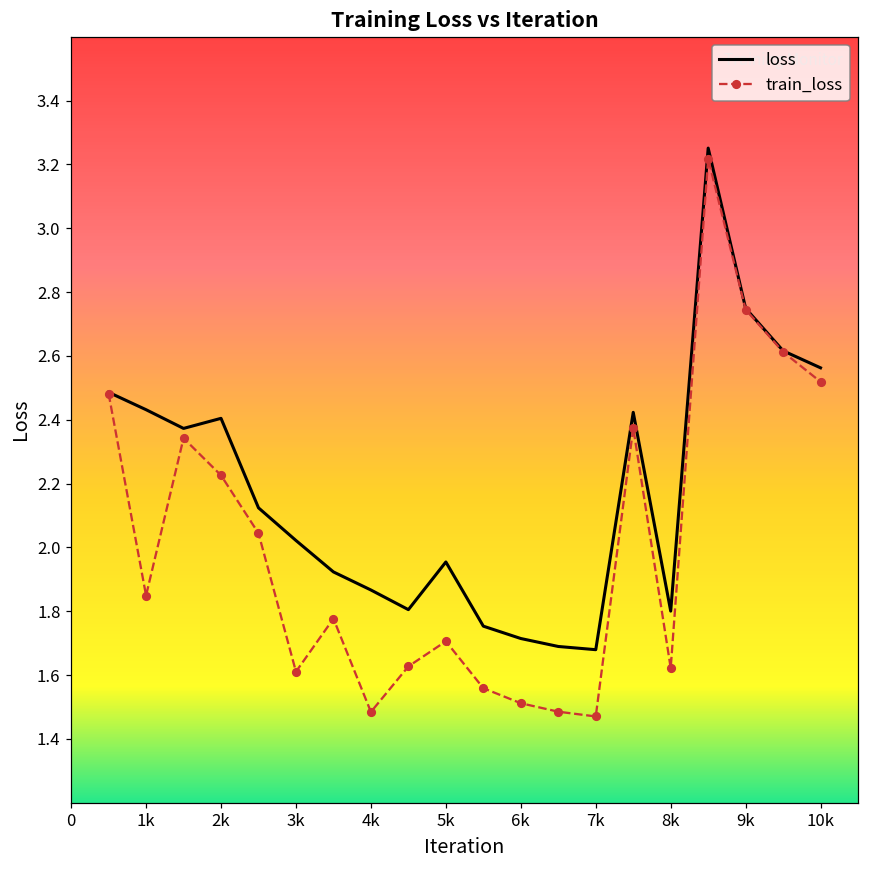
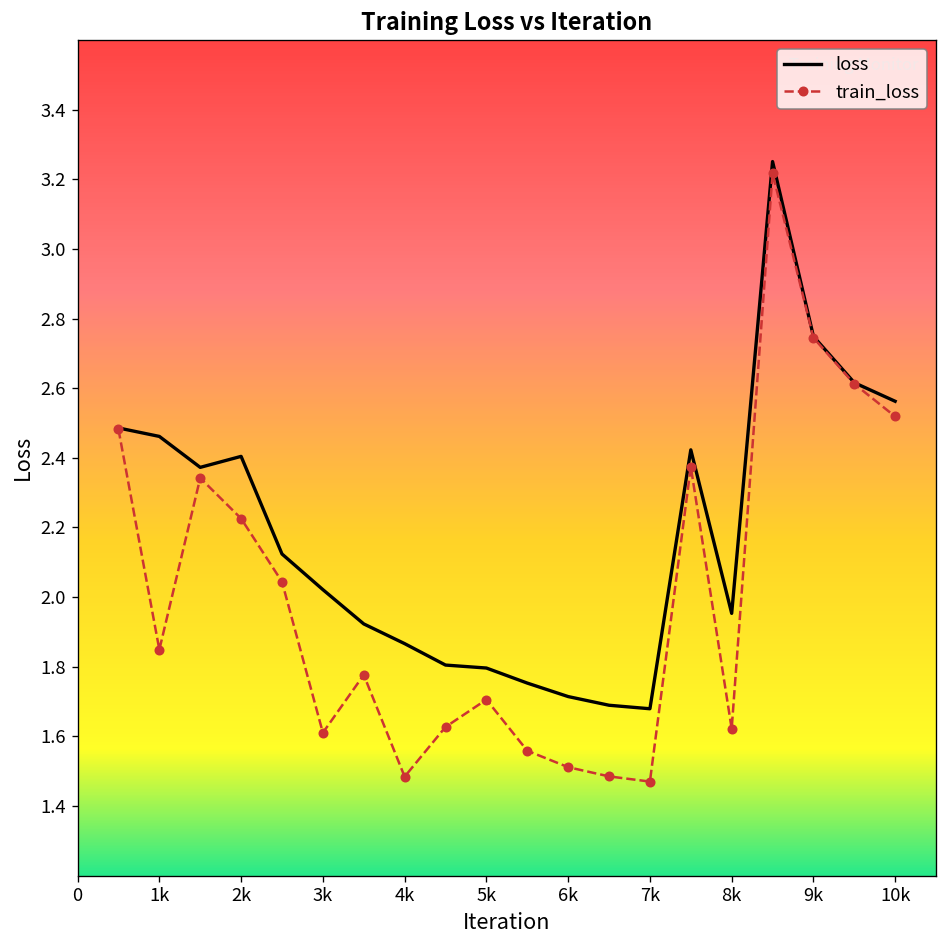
  {
    "loss": {
-     "1k": 2.43,
+     "1k": 2.46,
      "2k": 2.40,
      "3k": 2.02,
      "4k": 1.87,
-     "5k": 1.95,
+     "5k": 1.80,
      "6k": 1.71,
      "7k": 1.68,
-     "8k": 1.80,
+     "8k": 1.95,
      "10k": 2.56
    },
    "train_loss": {
      "1k": 1.85,
      "2k": 2.23,
      "3k": 1.61,
      "4k": 1.48,
      "5k": 1.71,
      "6k": 1.51,
      "7k": 1.47,
      "8k": 1.62,
      "10k": 2.52
    }
  }
